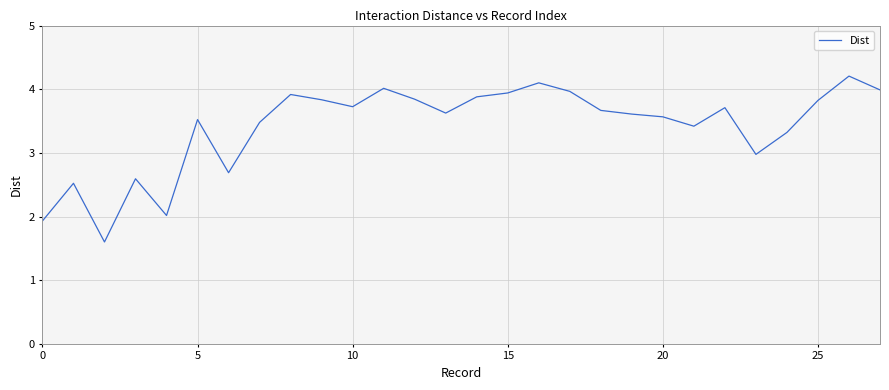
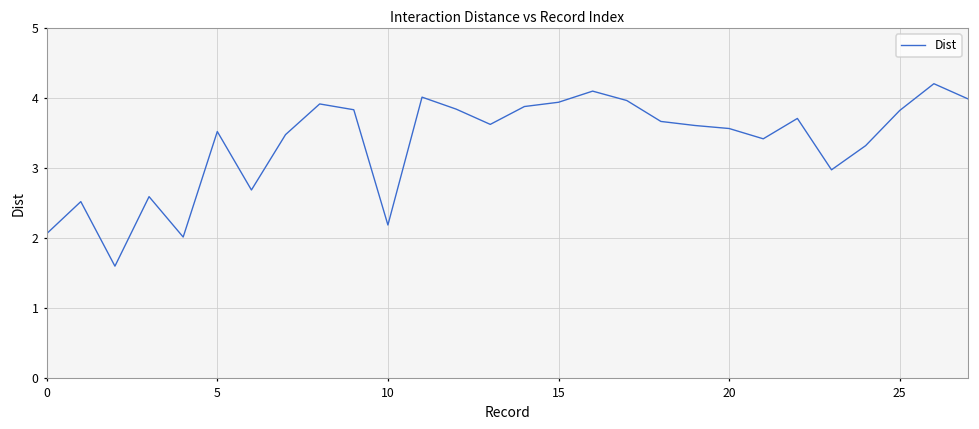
  {
-   "0": 1.9,
+   "0": 2.1,
    "5": 3.5,
-   "10": 3.7,
+   "10": 2.2,
    "15": 3.9,
    "20": 3.6,
    "25": 3.8
  }
